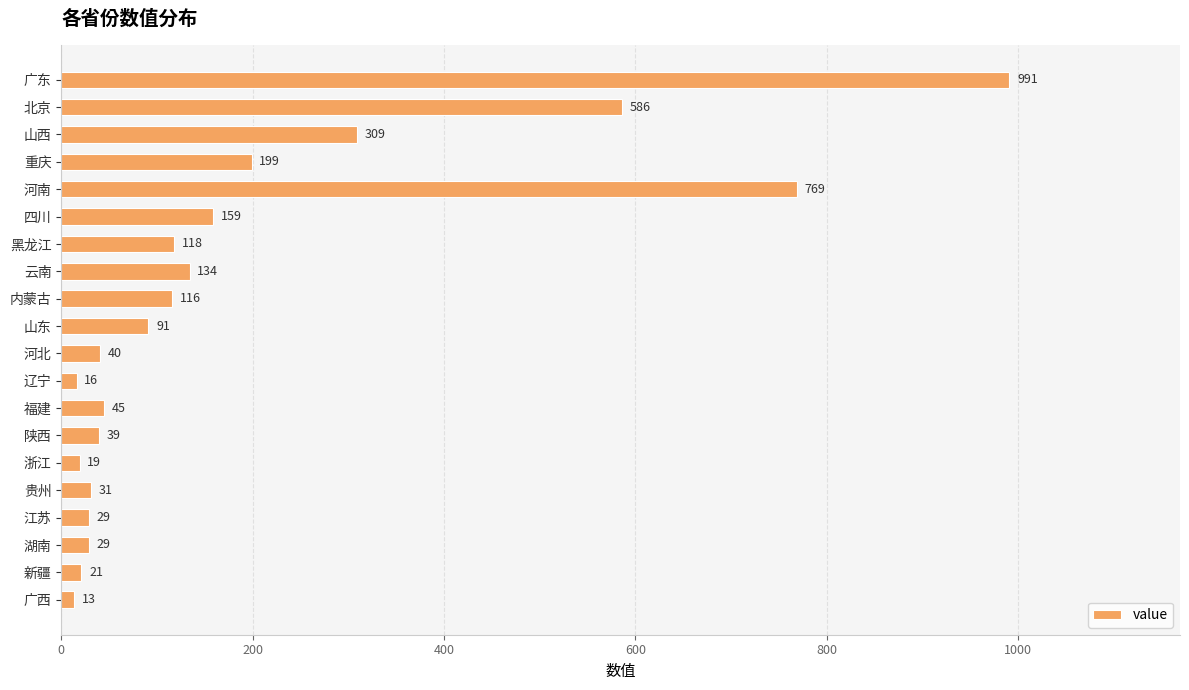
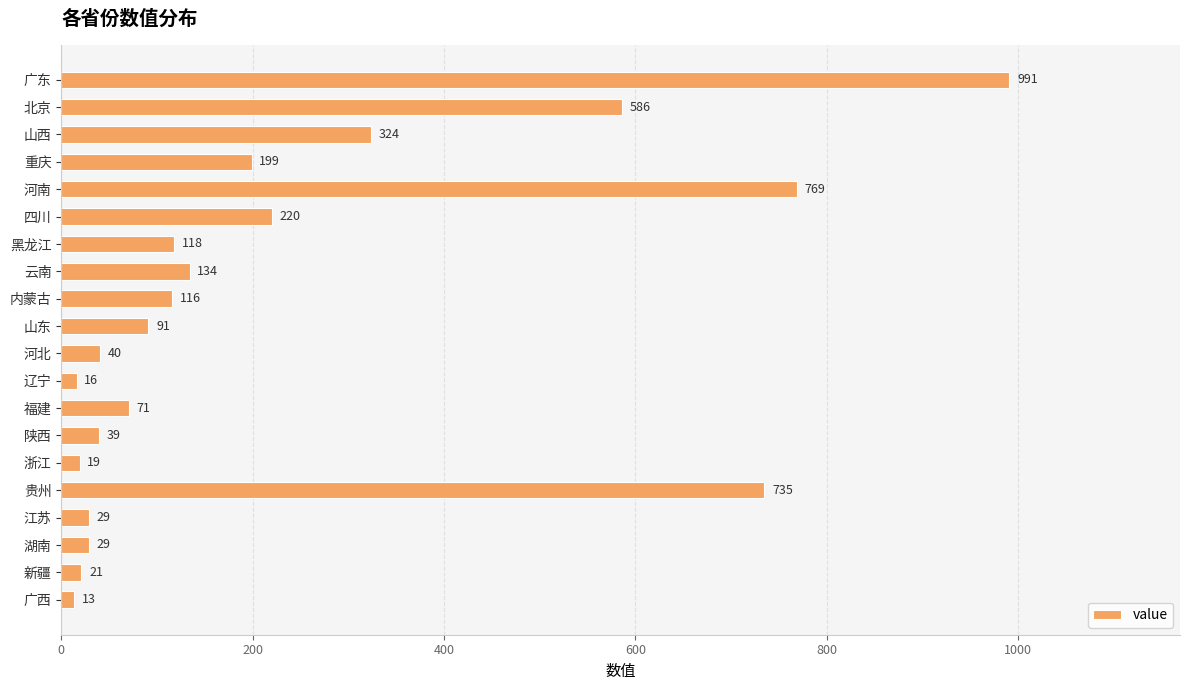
  {
    "广东": 991,
    "北京": 586,
-   "山西": 309,
+   "山西": 324,
    "重庆": 199,
    "河南": 769,
-   "四川": 159,
+   "四川": 220,
    "黑龙江": 118,
    "云南": 134,
    "内蒙古": 116,
    "山东": 91,
    "河北": 40,
    "辽宁": 16,
-   "福建": 45,
+   "福建": 71,
    "陕西": 39,
    "浙江": 19,
-   "贵州": 31,
+   "贵州": 735,
    "江苏": 29,
    "湖南": 29,
    "新疆": 21,
    "广西": 13
  }
